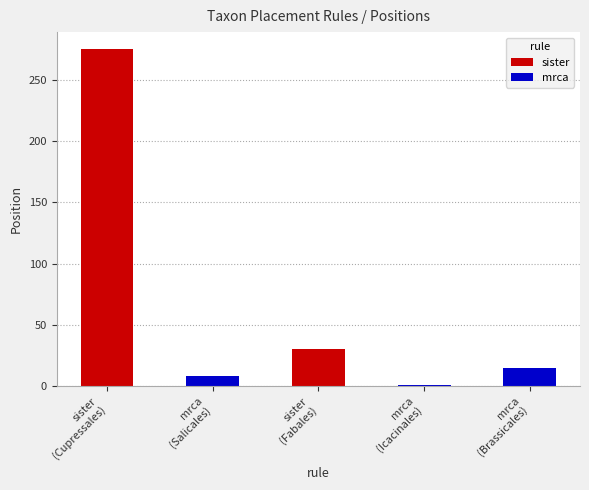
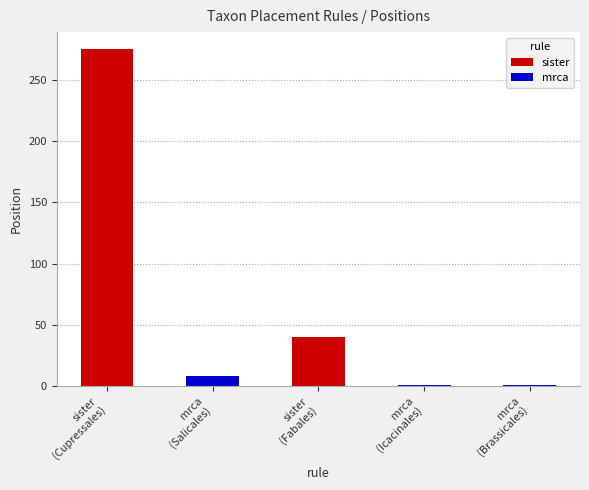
  {
    "sister": {
      "sister (Cupressales)": 275,
-     "sister (Fabales)": 30
+     "sister (Fabales)": 40
    },
    "mrca": {
      "mrca (Salicales)": 8,
-     "mrca (Brassicales)": 15
+     "mrca (Brassicales)": 1
    }
  }
